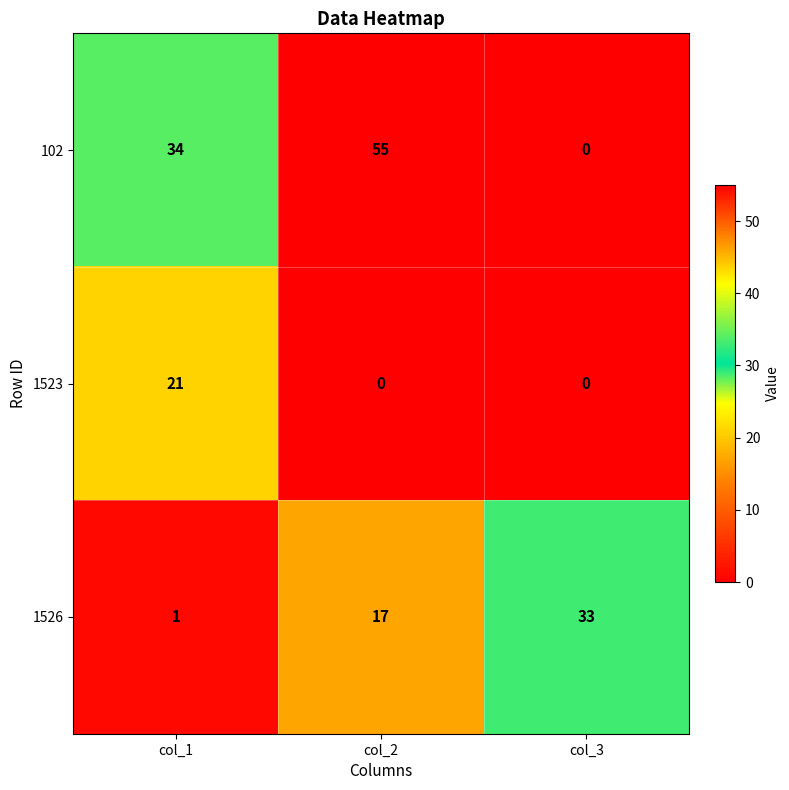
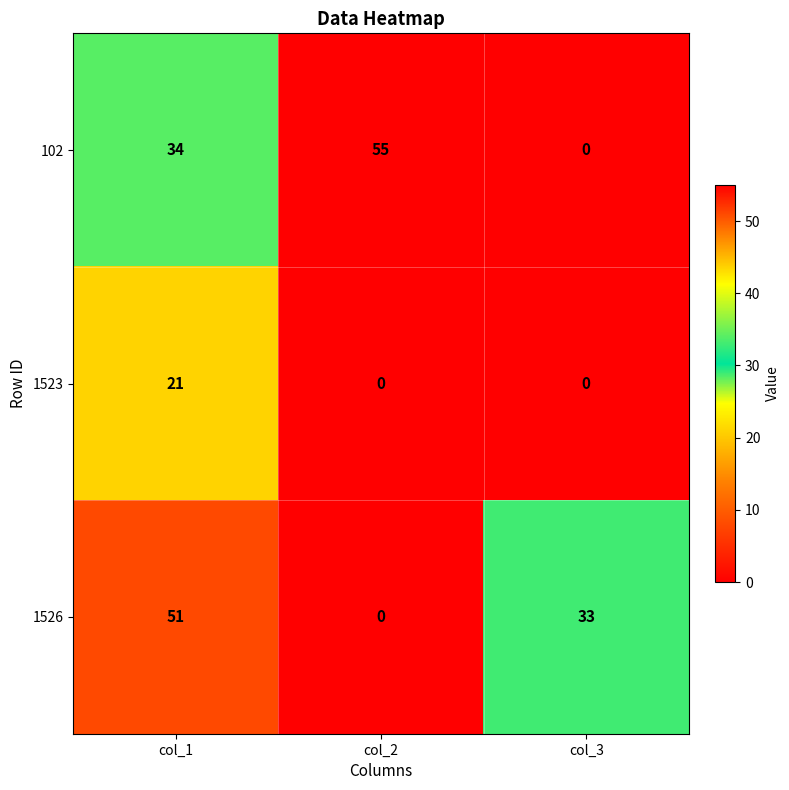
  {
    "102": {
      "col_1": 34,
      "col_2": 55,
      "col_3": 0
    },
    "1523": {
      "col_1": 21,
      "col_2": 0,
      "col_3": 0
    },
    "1526": {
-     "col_1": 1,
-     "col_2": 17,
+     "col_1": 51,
+     "col_2": 0,
      "col_3": 33
    }
  }
